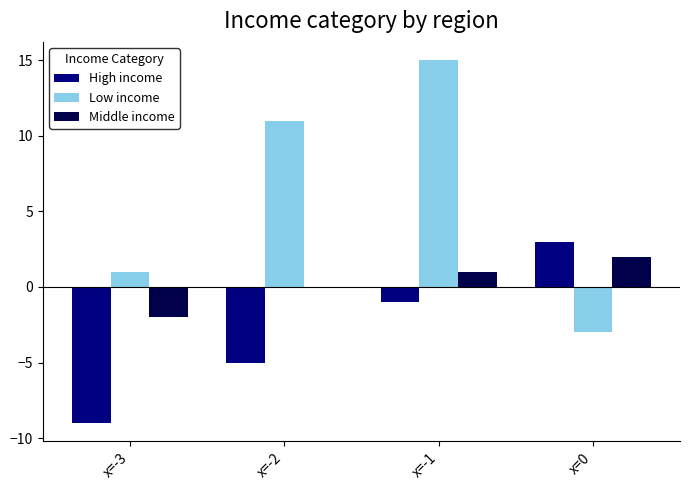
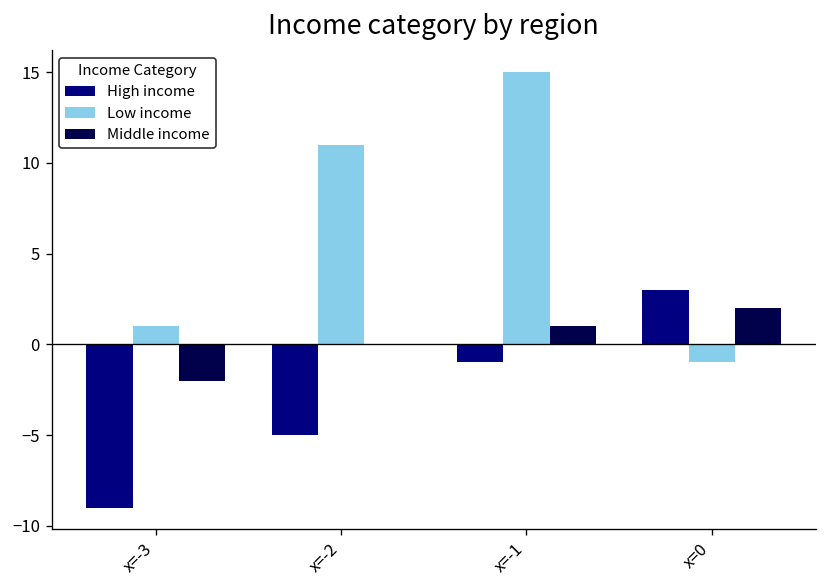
  {
    "Low income": {
      "x=-3": 1,
      "x=-2": 11,
      "x=-1": 15,
-     "x=0": -3
+     "x=0": -1
    }
  }
